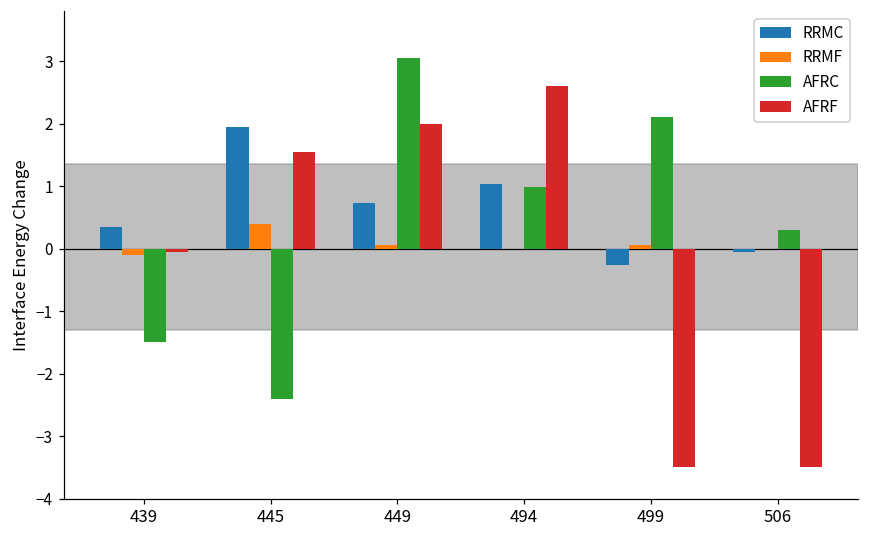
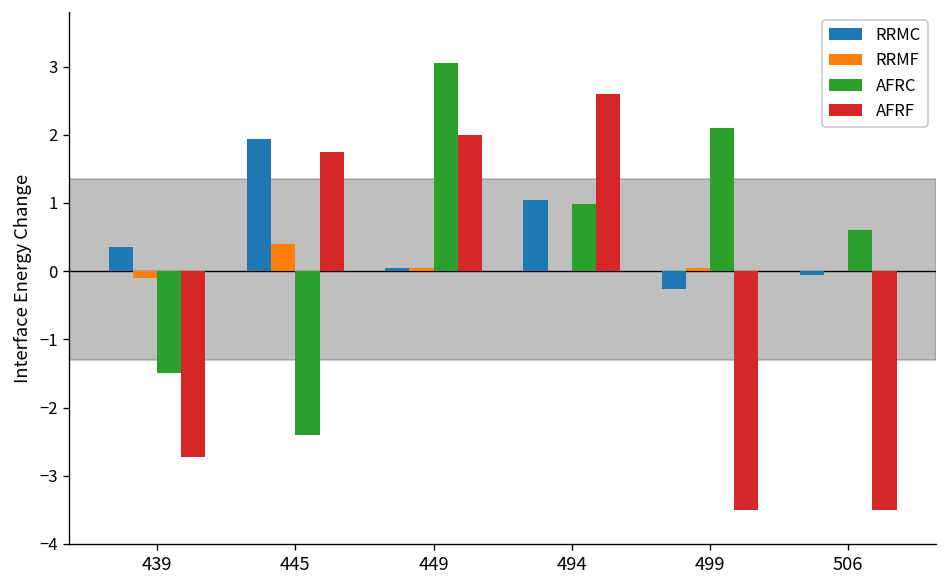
  {
    "RRMC": {
      "439": 0.4,
      "445": 1.9,
-     "449": 0.7,
+     "449": 0.1,
      "494": 1.0,
      "499": -0.3,
      "506": -0.1
    },
    "RRMF": {
      "439": -0.1,
      "445": 0.4,
      "449": 0.1,
      "494": 0.0,
      "499": 0.1,
      "506": 0.0
    },
    "AFRC": {
      "439": -1.5,
      "445": -2.4,
      "449": 3.1,
      "494": 1.0,
      "499": 2.1,
-     "506": 0.3
+     "506": 0.6
    },
    "AFRF": {
-     "439": -0.1,
-     "445": 1.6,
+     "439": -2.7,
+     "445": 1.8,
      "449": 2.0,
      "494": 2.6,
      "499": -3.5,
      "506": -3.5
    }
  }
